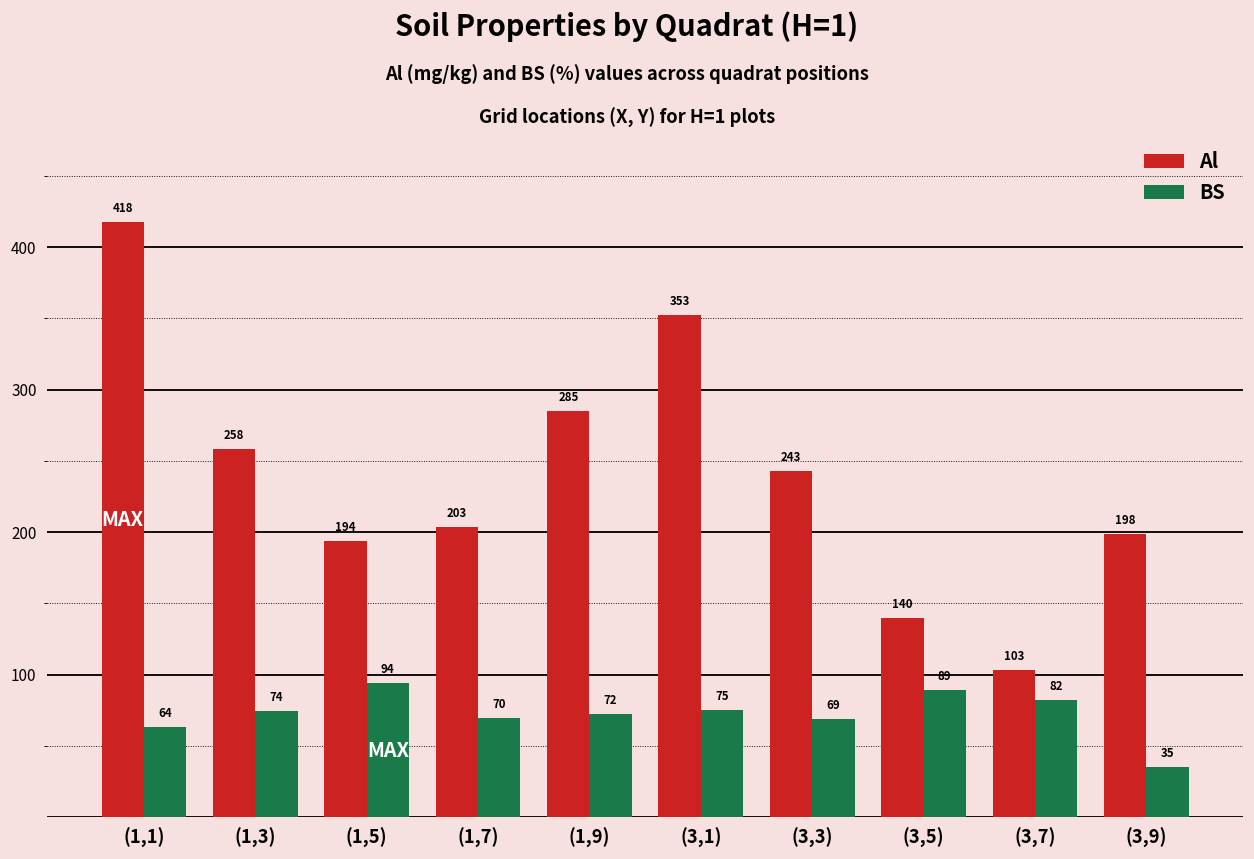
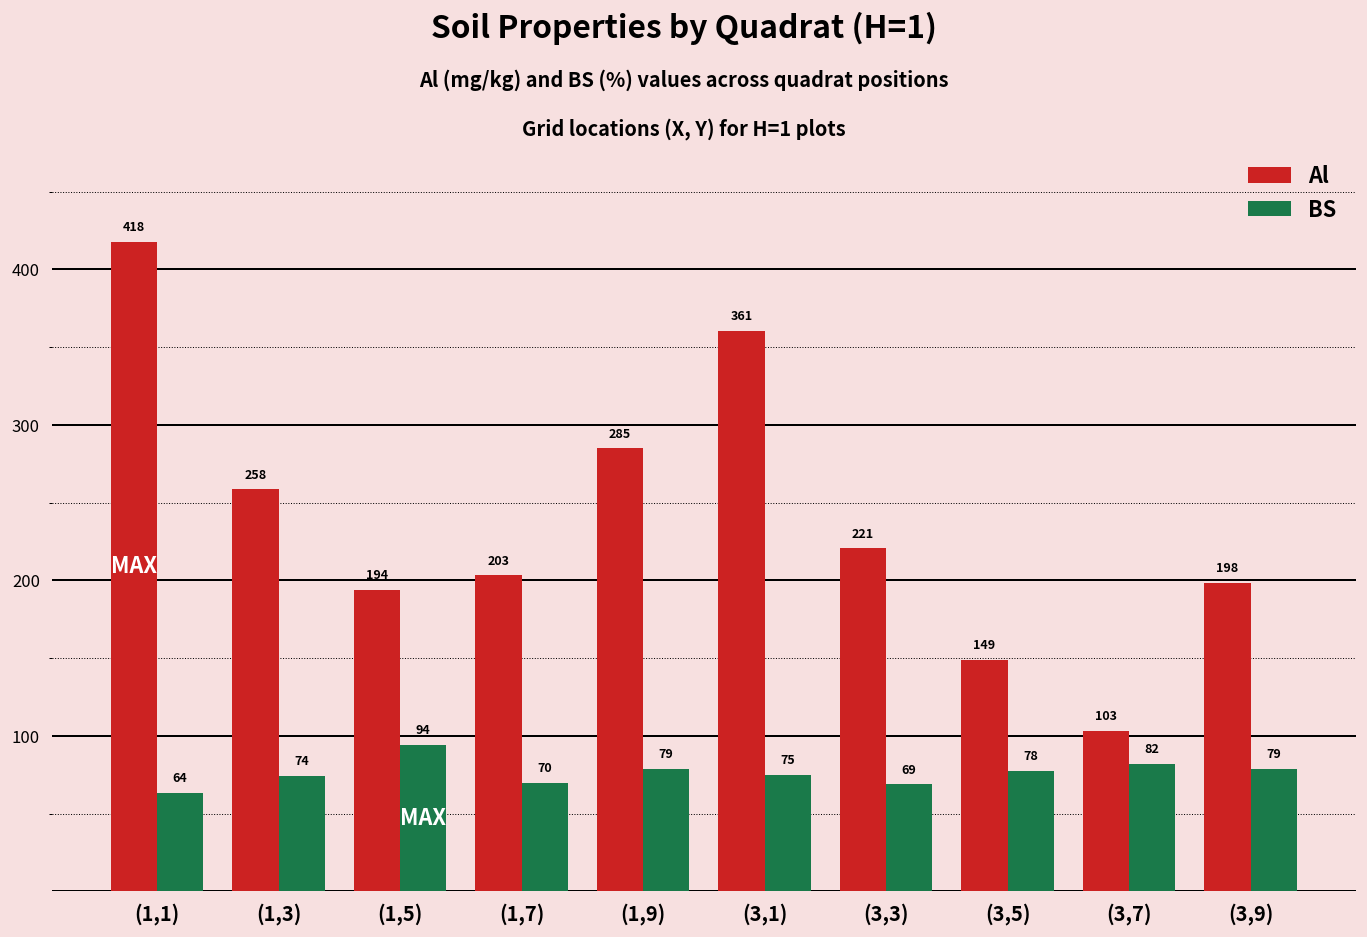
  {
    "Al": {
      "(1,1)": 418,
      "(1,3)": 258,
      "(1,5)": 194,
      "(1,7)": 203,
      "(1,9)": 285,
-     "(3,1)": 353,
-     "(3,3)": 243,
-     "(3,5)": 140,
+     "(3,1)": 361,
+     "(3,3)": 221,
+     "(3,5)": 149,
      "(3,7)": 103,
      "(3,9)": 198
    },
    "BS": {
      "(1,1)": 64,
      "(1,3)": 74,
      "(1,5)": 94,
      "(1,7)": 70,
-     "(1,9)": 72,
+     "(1,9)": 79,
      "(3,1)": 75,
      "(3,3)": 69,
-     "(3,5)": 89,
+     "(3,5)": 78,
      "(3,7)": 82,
-     "(3,9)": 35
+     "(3,9)": 79
    }
  }
